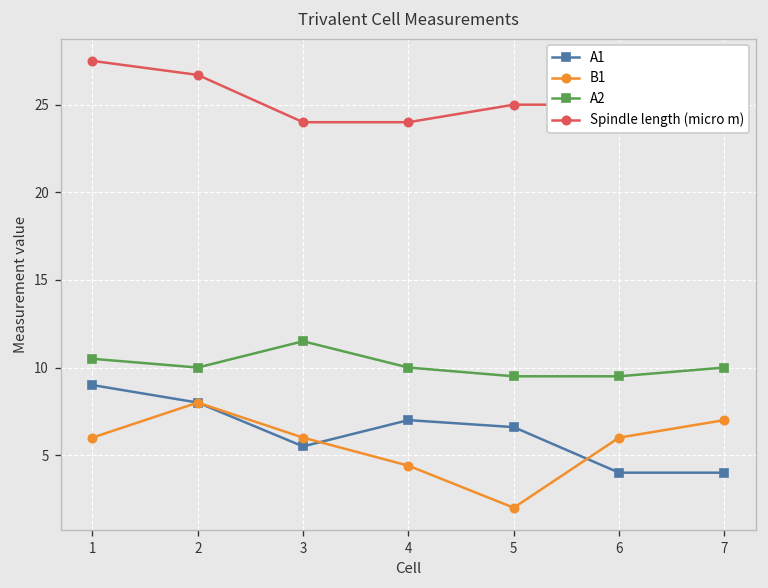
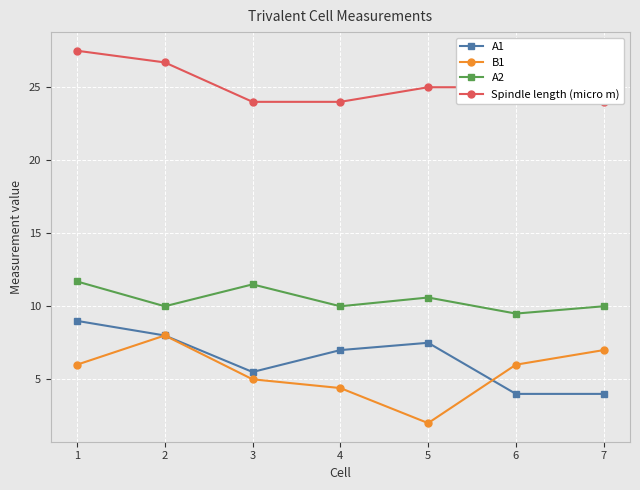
  {
    "A1": {
      "1": 9.0,
      "3": 5.5,
      "4": 7.0,
-     "5": 6.6,
+     "5": 7.5,
      "6": 4.0,
      "7": 4.0
    },
    "B1": {
      "1": 6,
-     "3": 6,
+     "3": 5,
      "4": 4.4,
      "5": 2,
      "6": 6,
      "7": 7
    },
    "A2": {
-     "1": 10.5,
+     "1": 11.7,
      "2": 10.0,
      "3": 11.5,
      "4": 10.0,
-     "5": 9.5,
+     "5": 10.6,
      "6": 9.5,
      "7": 10.0
    },
    "Spindle length (micro m)": {
      "1": 27.5,
      "2": 26.7,
      "3": 24.0,
      "4": 24.0,
      "5": 25.0
    }
  }
